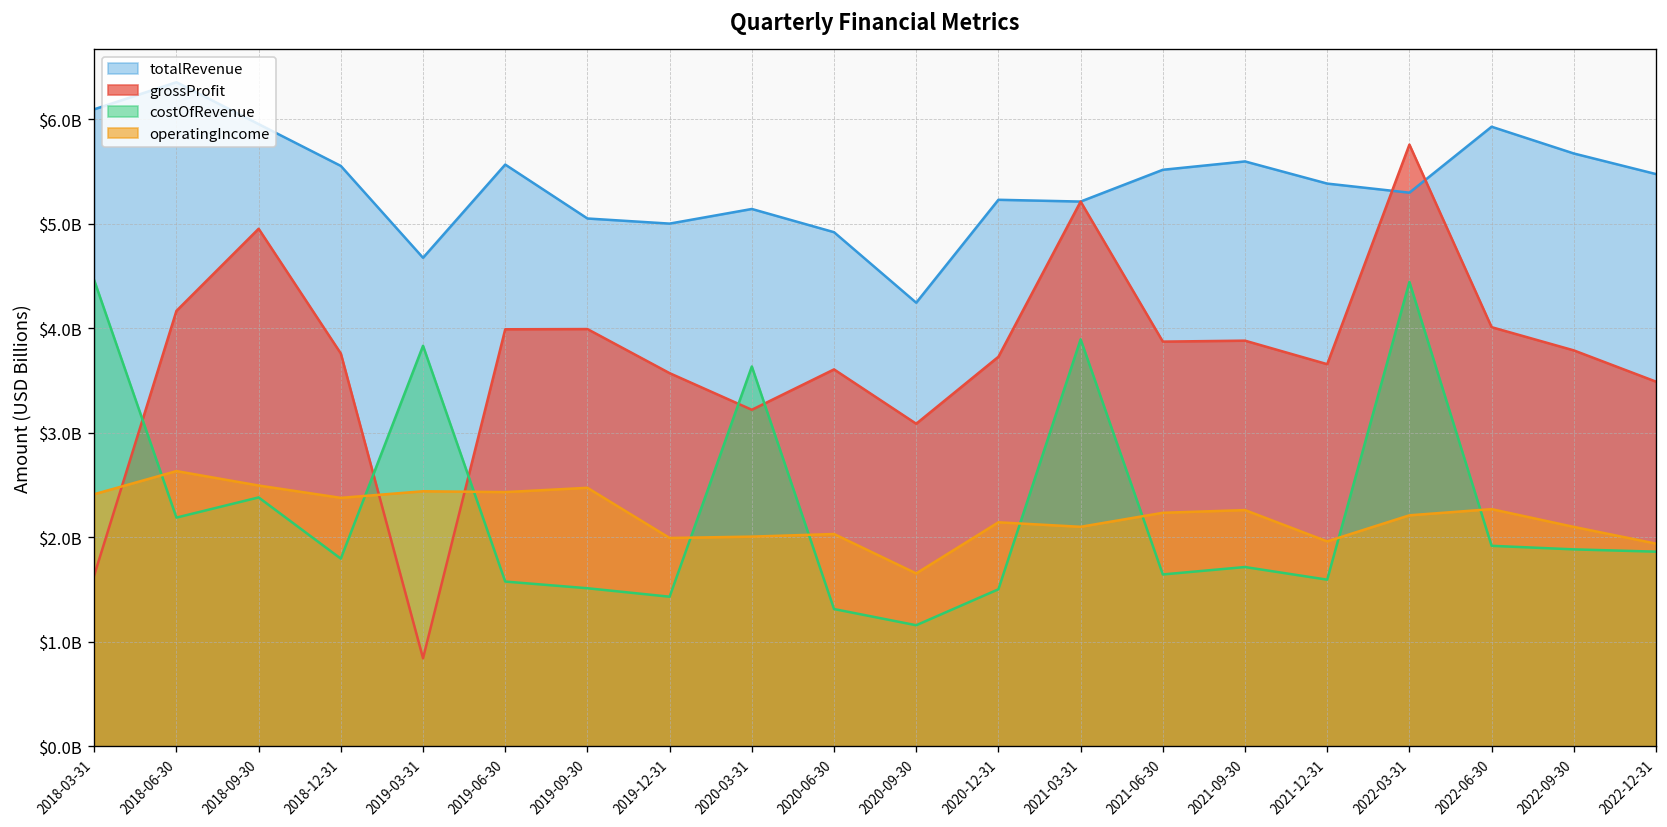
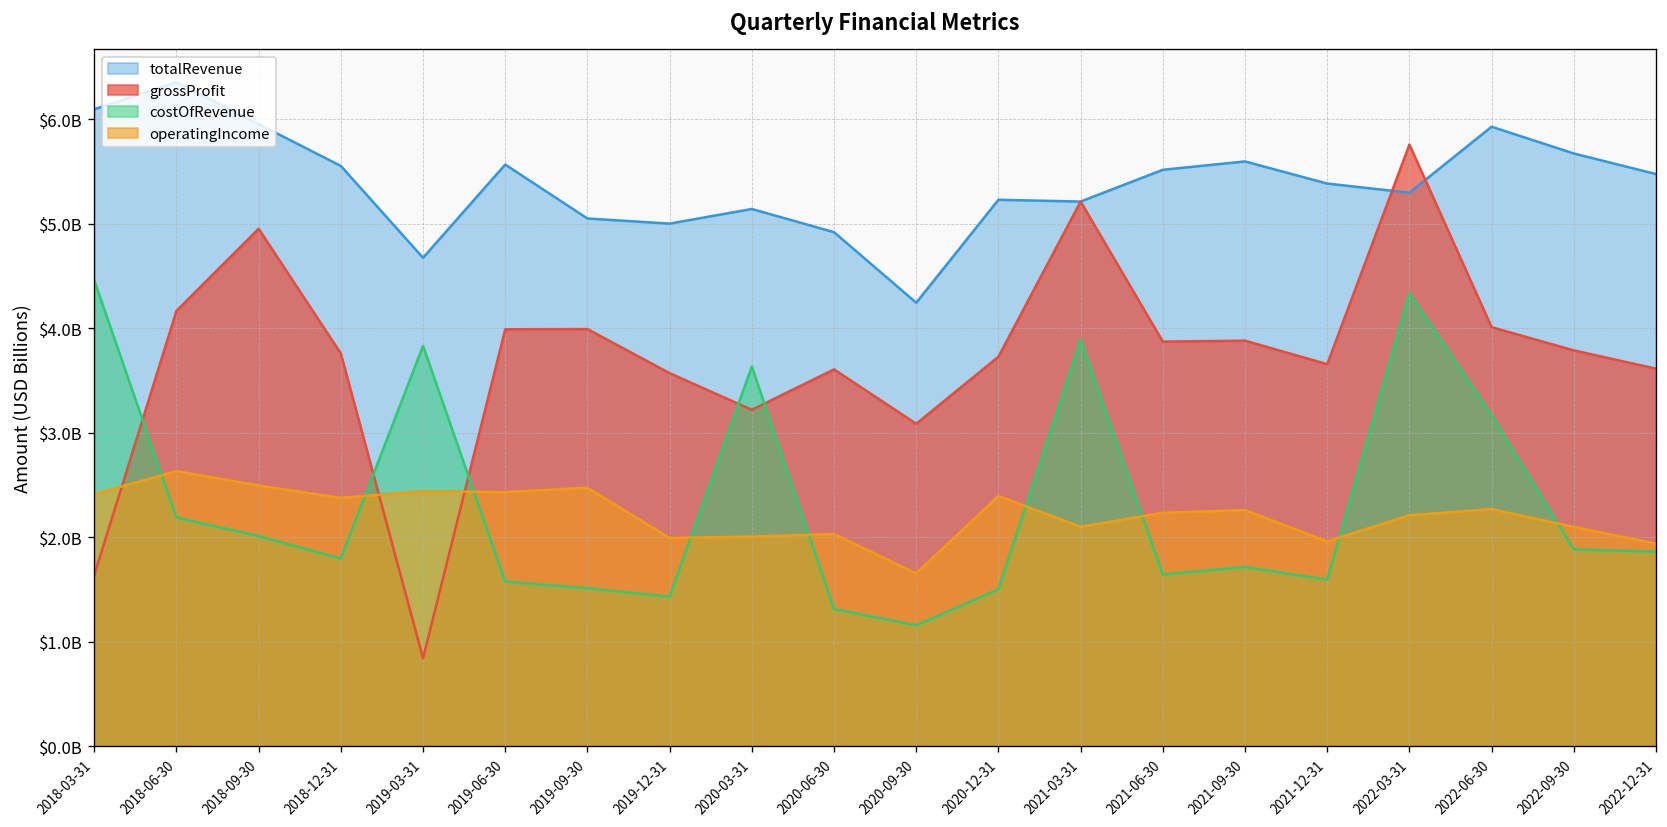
  {
    "totalRevenue": {
      "2018-03-31": "$6100000000",
      "2018-12-31": "$5600000000",
      "2019-03-31": "$4700000000",
      "2019-06-30": "$5600000000",
      "2019-09-30": "$5000000000",
      "2019-12-31": "$5000000000",
      "2020-03-31": "$5100000000",
      "2020-06-30": "$4900000000",
      "2020-09-30": "$4200000000",
      "2020-12-31": "$5200000000",
      "2021-06-30": "$5500000000",
      "2021-09-30": "$5600000000",
      "2021-12-31": "$5400000000",
      "2022-03-31": "$5300000000",
      "2022-06-30": "$5900000000",
      "2022-09-30": "$5700000000",
      "2022-12-31": "$5500000000"
    },
    "grossProfit": {
      "2018-03-31": "$1600000000",
      "2018-06-30": "$4200000000",
      "2018-09-30": "$5000000000",
      "2018-12-31": "$3800000000",
      "2019-03-31": "$800000000",
      "2019-06-30": "$4000000000",
      "2019-09-30": "$4000000000",
      "2019-12-31": "$3600000000",
      "2020-03-31": "$3200000000",
      "2020-06-30": "$3600000000",
      "2020-09-30": "$3100000000",
      "2020-12-31": "$3700000000",
      "2021-06-30": "$3900000000",
      "2021-09-30": "$3900000000",
      "2021-12-31": "$3700000000",
      "2022-03-31": "$5800000000",
      "2022-06-30": "$4000000000",
      "2022-09-30": "$3800000000",
-     "2022-12-31": "$3500000000"
+     "2022-12-31": "$3600000000"
    },
    "costOfRevenue": {
      "2018-03-31": "$4500000000",
      "2018-06-30": "$2200000000",
-     "2018-09-30": "$2400000000",
+     "2018-09-30": "$2000000000",
      "2018-12-31": "$1800000000",
      "2019-03-31": "$3800000000",
      "2019-06-30": "$1600000000",
      "2019-09-30": "$1500000000",
      "2019-12-31": "$1400000000",
      "2020-03-31": "$3600000000",
      "2020-06-30": "$1300000000",
      "2020-09-30": "$1200000000",
      "2020-12-31": "$1500000000",
      "2021-03-31": "$3900000000",
      "2021-06-30": "$1600000000",
      "2021-09-30": "$1700000000",
      "2021-12-31": "$1600000000",
-     "2022-03-31": "$4400000000",
-     "2022-06-30": "$1900000000",
+     "2022-03-31": "$4300000000",
+     "2022-06-30": "$3200000000",
      "2022-09-30": "$1900000000",
      "2022-12-31": "$1900000000"
    },
    "operatingIncome": {
      "2018-03-31": "$2400000000",
      "2018-06-30": "$2600000000",
      "2018-09-30": "$2500000000",
      "2018-12-31": "$2400000000",
      "2019-03-31": "$2400000000",
      "2019-06-30": "$2400000000",
      "2019-09-30": "$2500000000",
      "2019-12-31": "$2000000000",
      "2020-03-31": "$2000000000",
      "2020-06-30": "$2000000000",
      "2020-09-30": "$1700000000",
-     "2020-12-31": "$2100000000",
+     "2020-12-31": "$2400000000",
      "2021-03-31": "$2100000000",
      "2021-06-30": "$2200000000",
      "2021-09-30": "$2300000000",
      "2021-12-31": "$2000000000",
      "2022-03-31": "$2200000000",
      "2022-06-30": "$2300000000",
      "2022-09-30": "$2100000000",
      "2022-12-31": "$1900000000"
    }
  }
